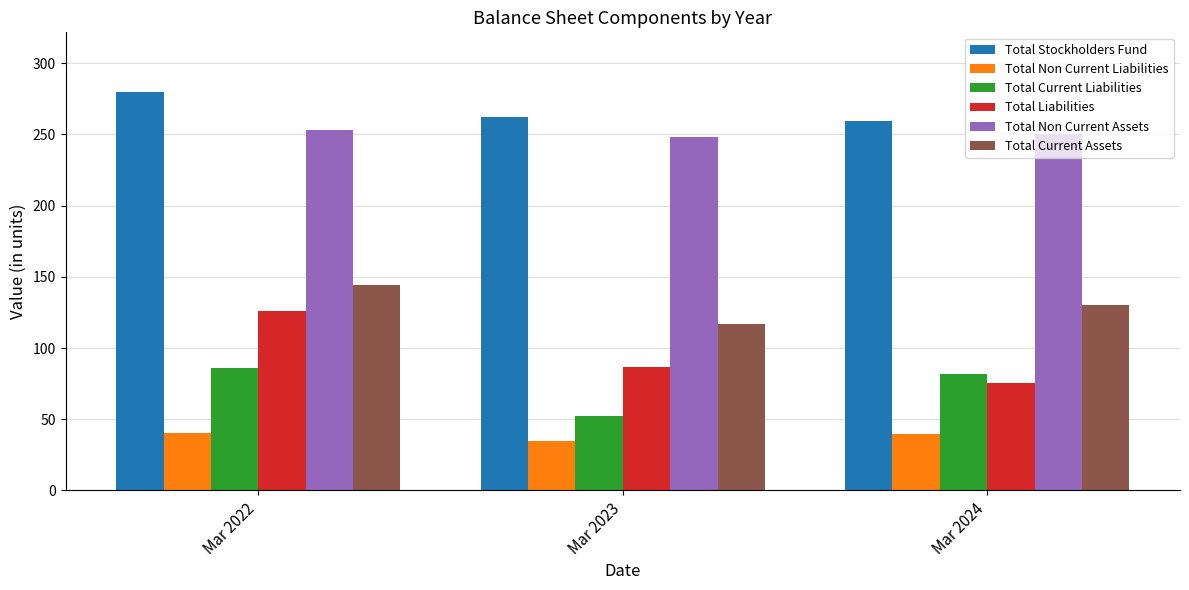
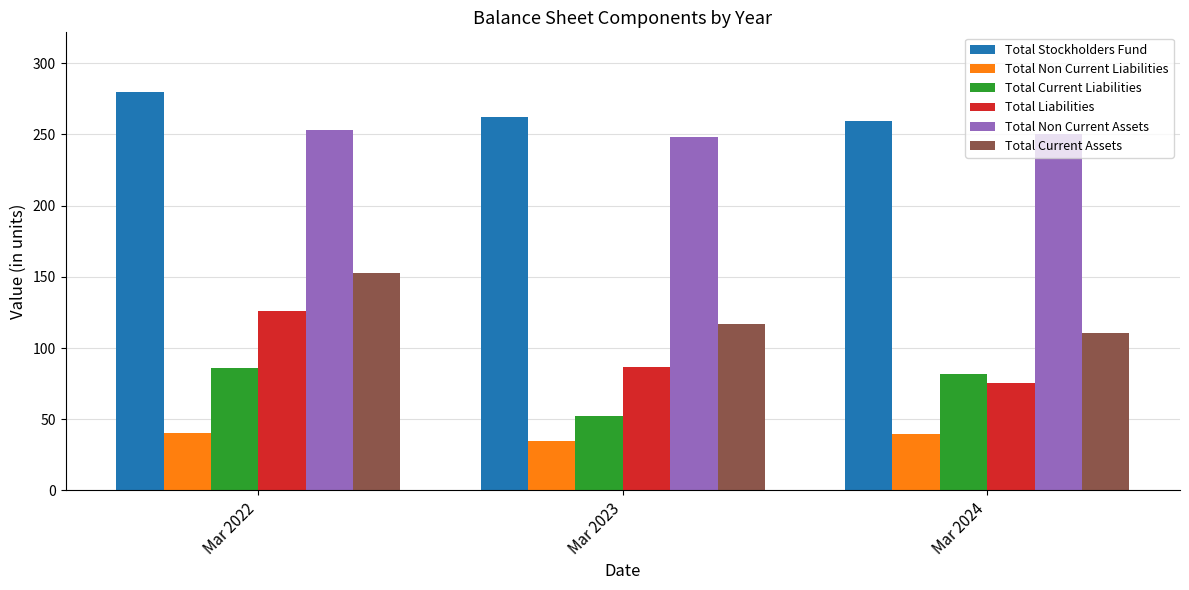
  {
    "Total Stockholders Fund": {
      "Mar 2022": 280,
      "Mar 2023": 262,
      "Mar 2024": 259
    },
    "Total Non Current Liabilities": {
      "Mar 2022": 41,
      "Mar 2023": 35,
      "Mar 2024": 39
    },
    "Total Current Liabilities": {
      "Mar 2022": 86,
      "Mar 2023": 52,
      "Mar 2024": 82
    },
    "Total Liabilities": {
      "Mar 2022": 126,
      "Mar 2023": 87,
      "Mar 2024": 75
    },
    "Total Non Current Assets": {
      "Mar 2022": 253,
      "Mar 2023": 248
    },
    "Total Current Assets": {
-     "Mar 2022": 144,
+     "Mar 2022": 153,
      "Mar 2023": 117,
-     "Mar 2024": 130
+     "Mar 2024": 111
    }
  }
